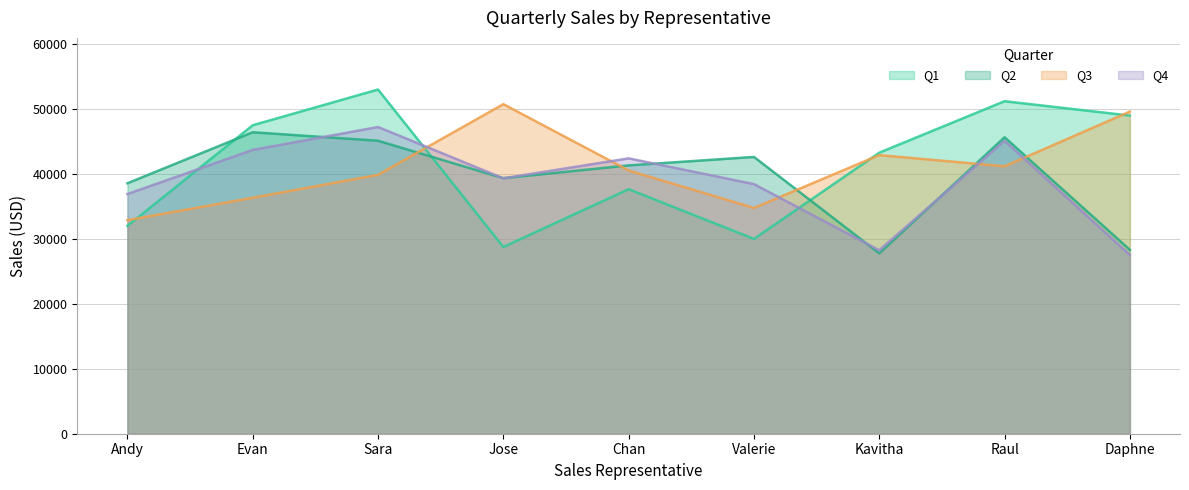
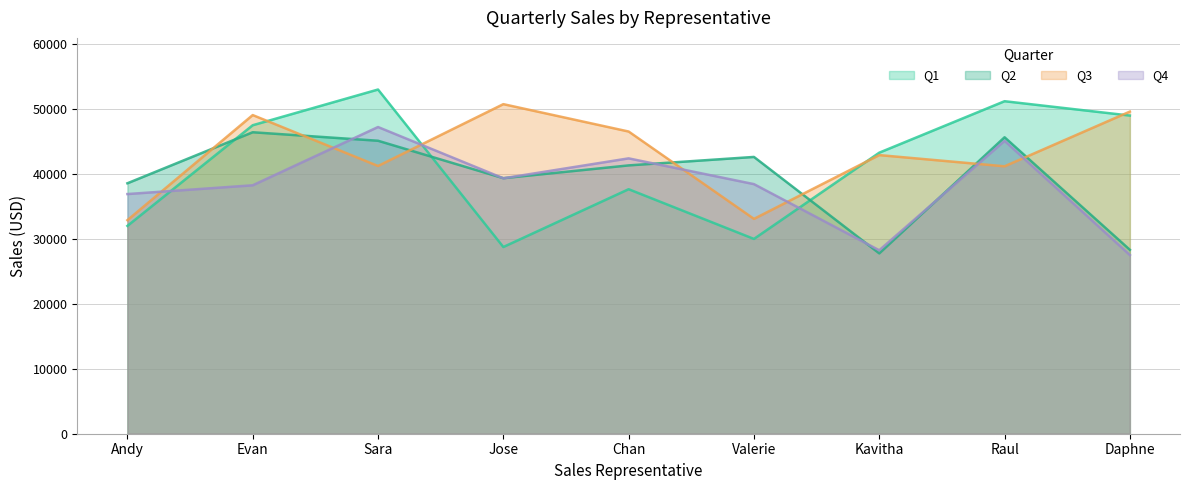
  {
    "Q3": {
      "Andy": 33000,
-     "Evan": 36000,
-     "Sara": 40000,
+     "Evan": 49000,
+     "Sara": 41000,
      "Jose": 51000,
-     "Chan": 41000,
-     "Valerie": 35000,
+     "Chan": 47000,
+     "Valerie": 33000,
      "Raul": 41000,
      "Daphne": 50000
    },
    "Q4": {
      "Andy": 37000,
-     "Evan": 44000,
+     "Evan": 38000,
      "Sara": 47000,
      "Chan": 42000,
      "Valerie": 38000,
      "Kavitha": 28000,
      "Raul": 45000,
      "Daphne": 28000
    }
  }
